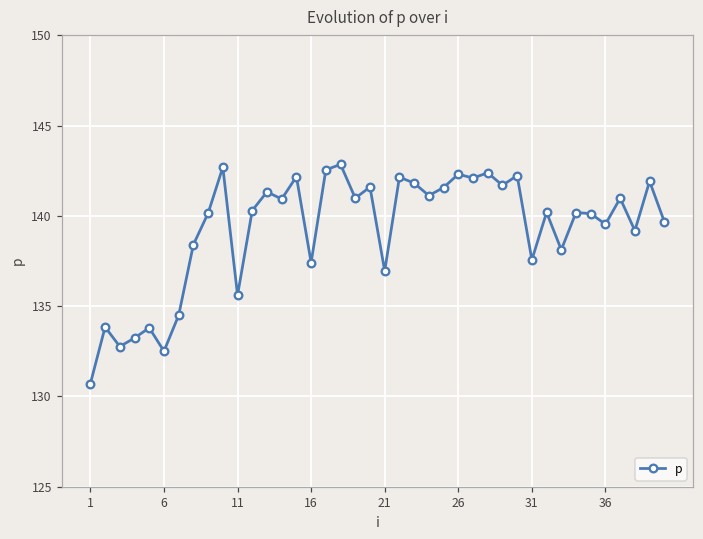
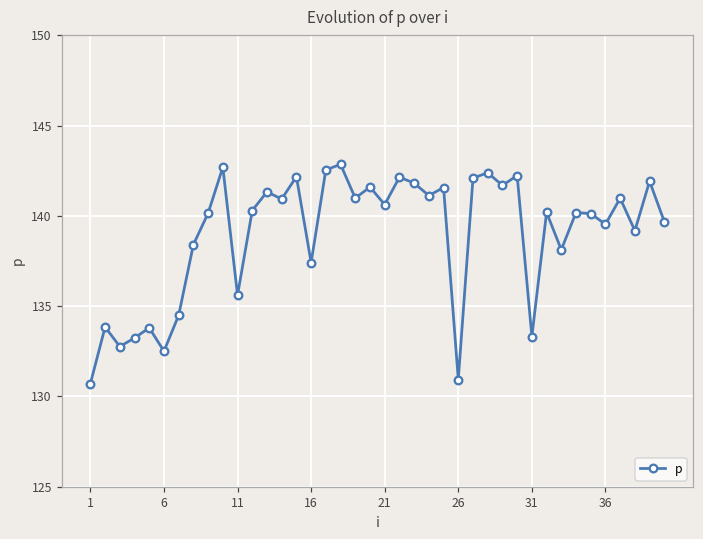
  {
    "1": 130.7,
    "6": 132.5,
    "11": 135.6,
    "16": 137.4,
-   "21": 136.9,
-   "26": 142.3,
-   "31": 137.6,
+   "21": 140.6,
+   "26": 130.9,
+   "31": 133.3,
    "36": 139.5
  }
